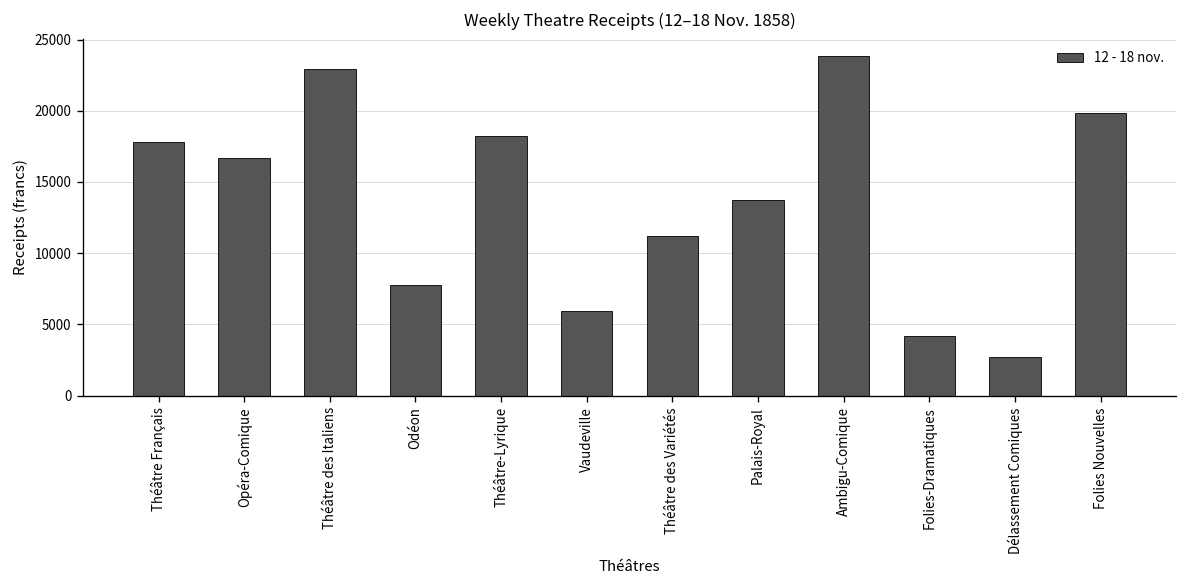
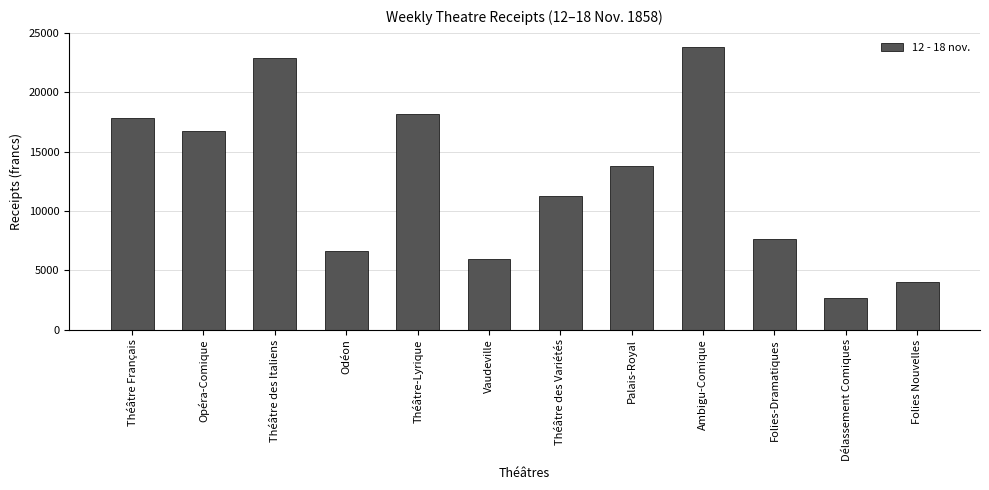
  {
    "Théâtre Français": 17800,
    "Opéra-Comique": 16700,
    "Théâtre des Italiens": 22900,
-   "Odéon": 7700,
+   "Odéon": 6700,
    "Théâtre-Lyrique": 18200,
    "Vaudeville": 5900,
    "Théâtre des Variétés": 11200,
    "Palais-Royal": 13800,
    "Ambigu-Comique": 23800,
-   "Folies-Dramatiques": 4100,
+   "Folies-Dramatiques": 7600,
    "Délassement Comiques": 2700,
-   "Folies Nouvelles": 19800
+   "Folies Nouvelles": 4000
  }
